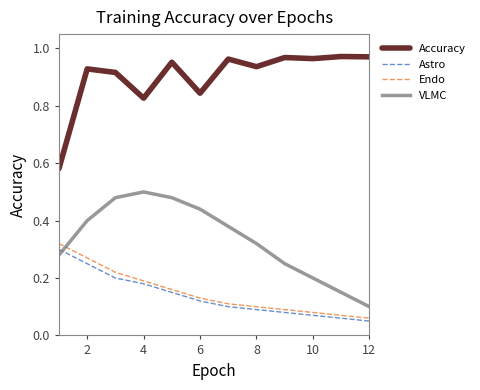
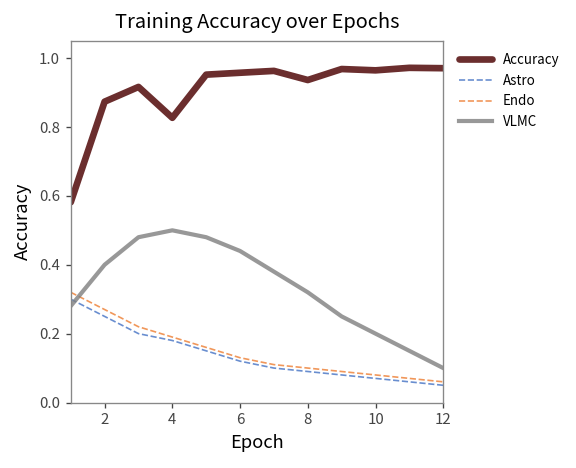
  {
    "Accuracy": {
-     "2": 0.93,
+     "2": 0.87,
      "4": 0.83,
-     "6": 0.84,
+     "6": 0.96,
      "8": 0.94,
      "10": 0.96,
      "12": 0.97
    },
    "Astro": {
      "2": 0.25,
      "4": 0.18,
      "6": 0.12,
      "8": 0.09,
      "10": 0.07,
      "12": 0.05
    },
    "Endo": {
      "2": 0.27,
      "4": 0.19,
      "6": 0.13,
      "8": 0.10,
      "10": 0.08,
      "12": 0.06
    },
    "VLMC": {
      "2": 0.40,
      "4": 0.50,
      "6": 0.44,
      "8": 0.32,
      "10": 0.20,
      "12": 0.10
    }
  }
